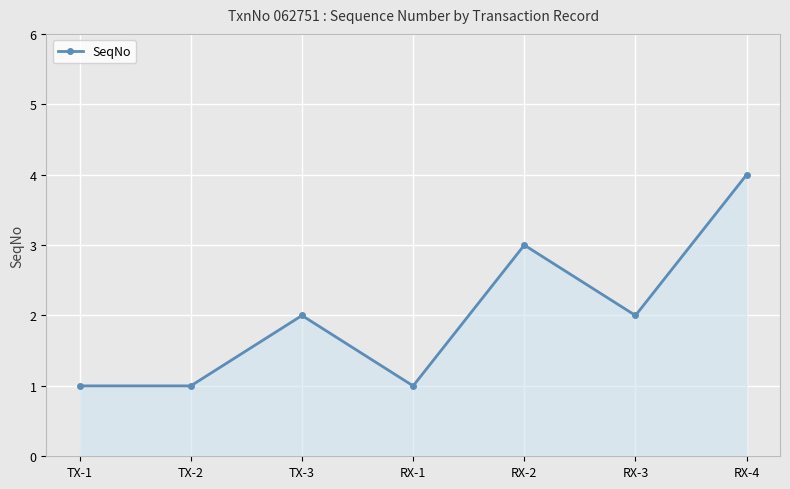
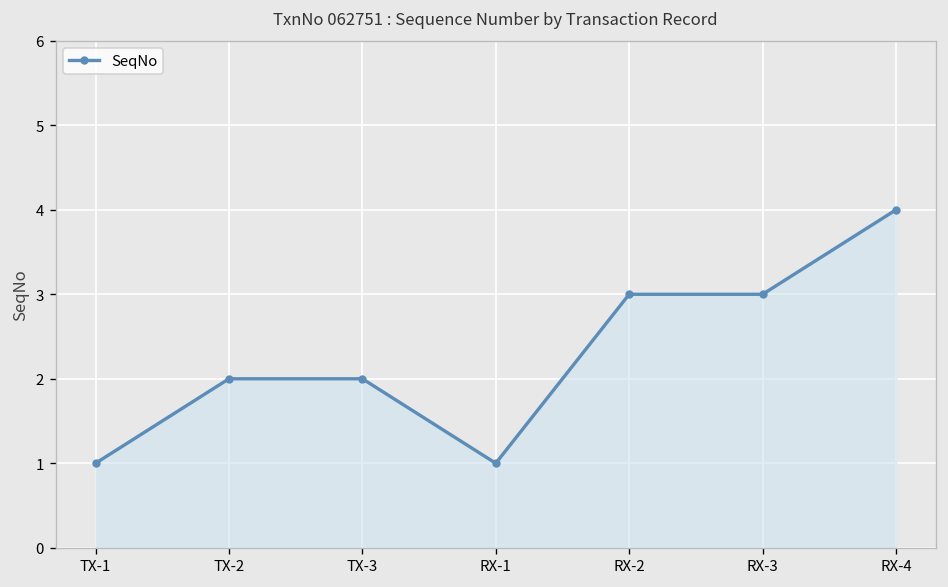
  {
    "TX-1": 1,
-   "TX-2": 1,
+   "TX-2": 2,
    "TX-3": 2,
    "RX-1": 1,
    "RX-2": 3,
-   "RX-3": 2,
+   "RX-3": 3,
    "RX-4": 4
  }
